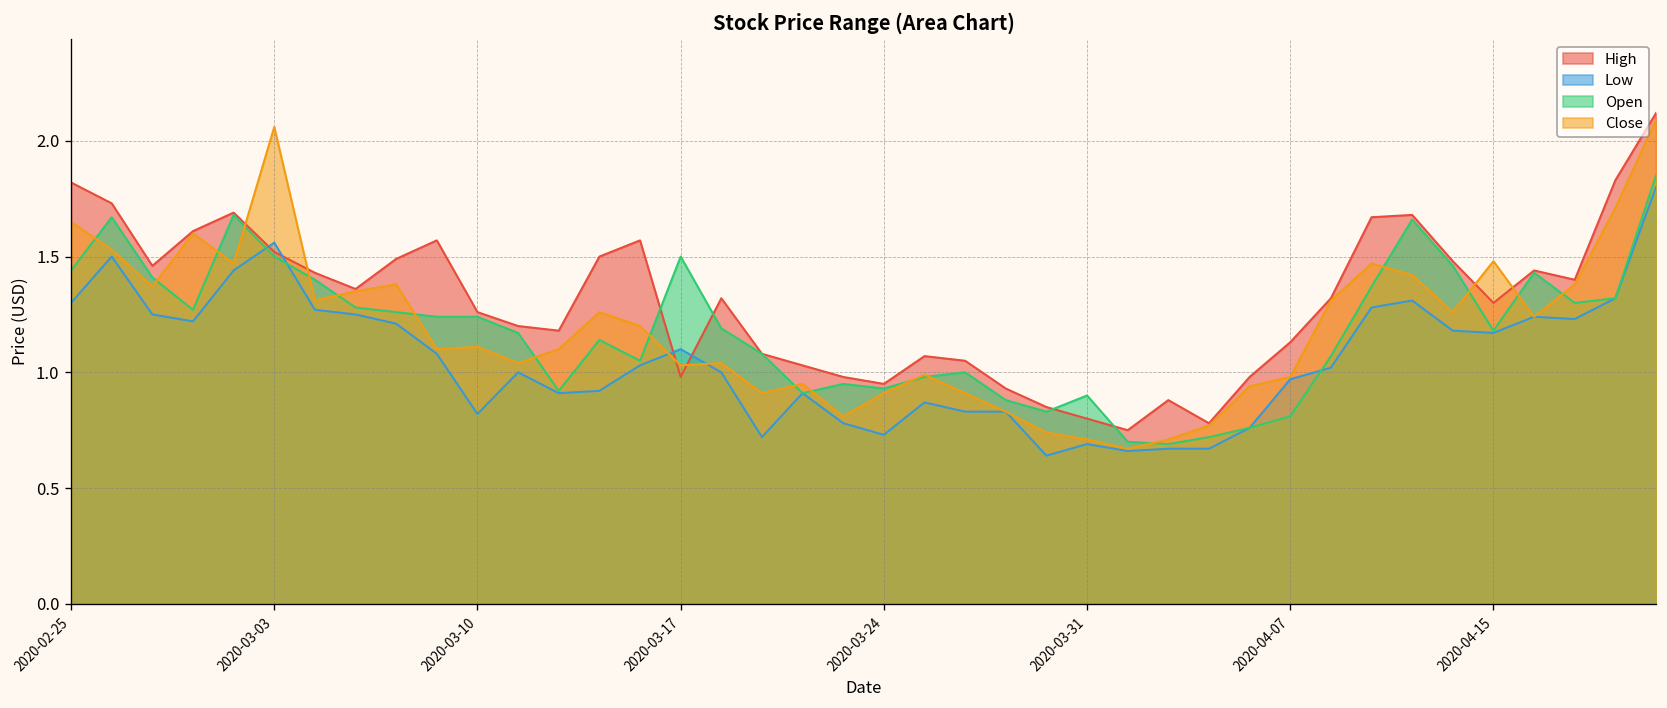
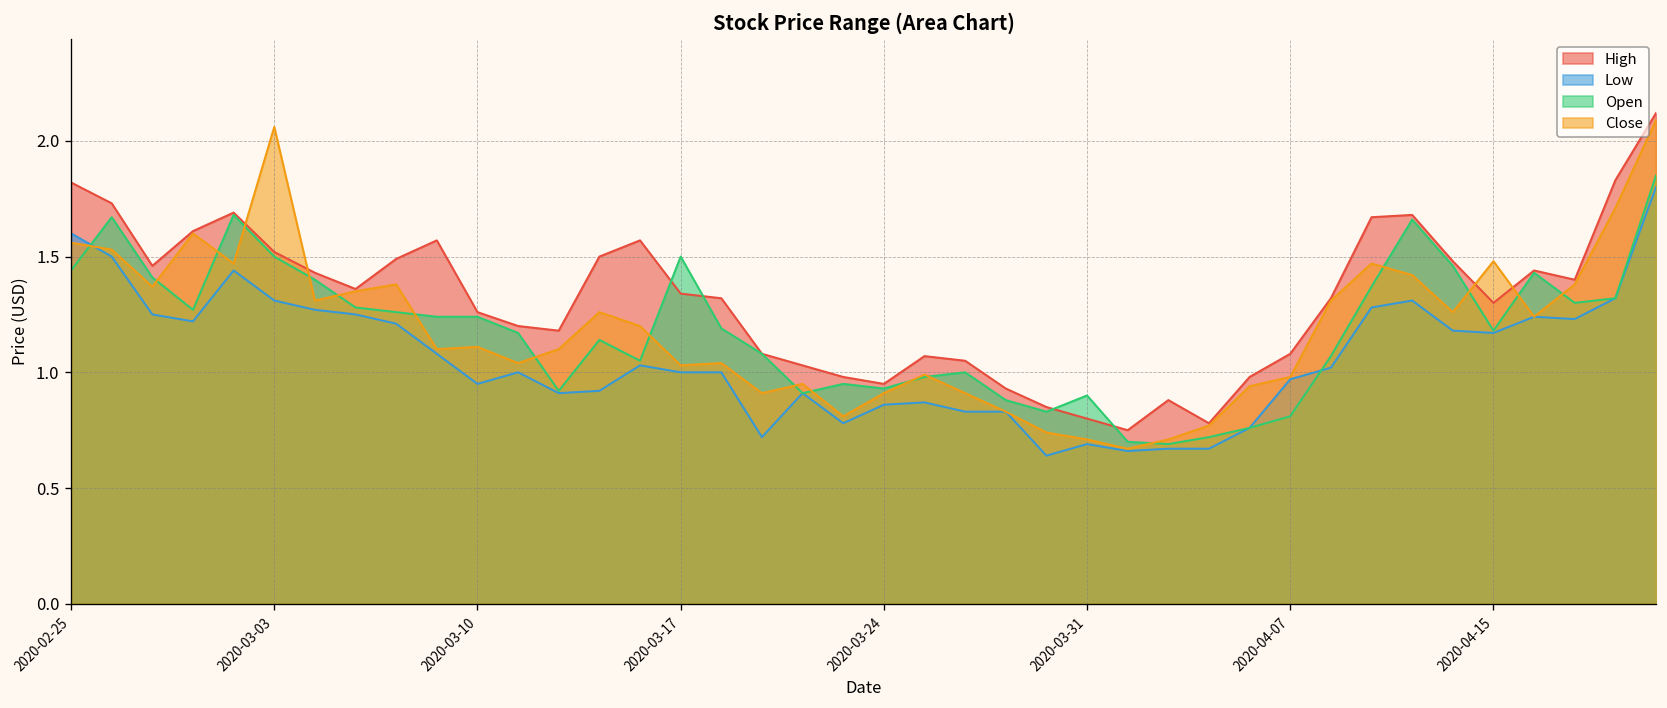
  {
    "High": {
      "2020-02-25": 1.82,
      "2020-03-03": 1.52,
      "2020-03-10": 1.26,
-     "2020-03-17": 0.98,
+     "2020-03-17": 1.34,
      "2020-03-24": 0.95,
      "2020-03-31": 0.80,
-     "2020-04-07": 1.13,
+     "2020-04-07": 1.08,
      "2020-04-15": 1.30
    },
    "Low": {
-     "2020-02-25": 1.3,
-     "2020-03-03": 1.56,
-     "2020-03-10": 0.82,
-     "2020-03-17": 1.1,
-     "2020-03-24": 0.73,
+     "2020-02-25": 1.6,
+     "2020-03-03": 1.31,
+     "2020-03-10": 0.95,
+     "2020-03-17": 1.0,
+     "2020-03-24": 0.86,
      "2020-03-31": 0.69
    },
    "Open": {
      "2020-02-25": 1.44,
      "2020-03-03": 1.50,
      "2020-03-10": 1.24,
      "2020-03-17": 1.50,
      "2020-03-24": 0.93,
      "2020-03-31": 0.90,
      "2020-04-07": 0.81
    },
    "Close": {
-     "2020-02-25": 1.65,
+     "2020-02-25": 1.56,
      "2020-03-03": 2.06,
      "2020-03-10": 1.11,
      "2020-03-17": 1.03,
      "2020-03-24": 0.91,
      "2020-03-31": 0.71,
      "2020-04-15": 1.48
    }
  }
